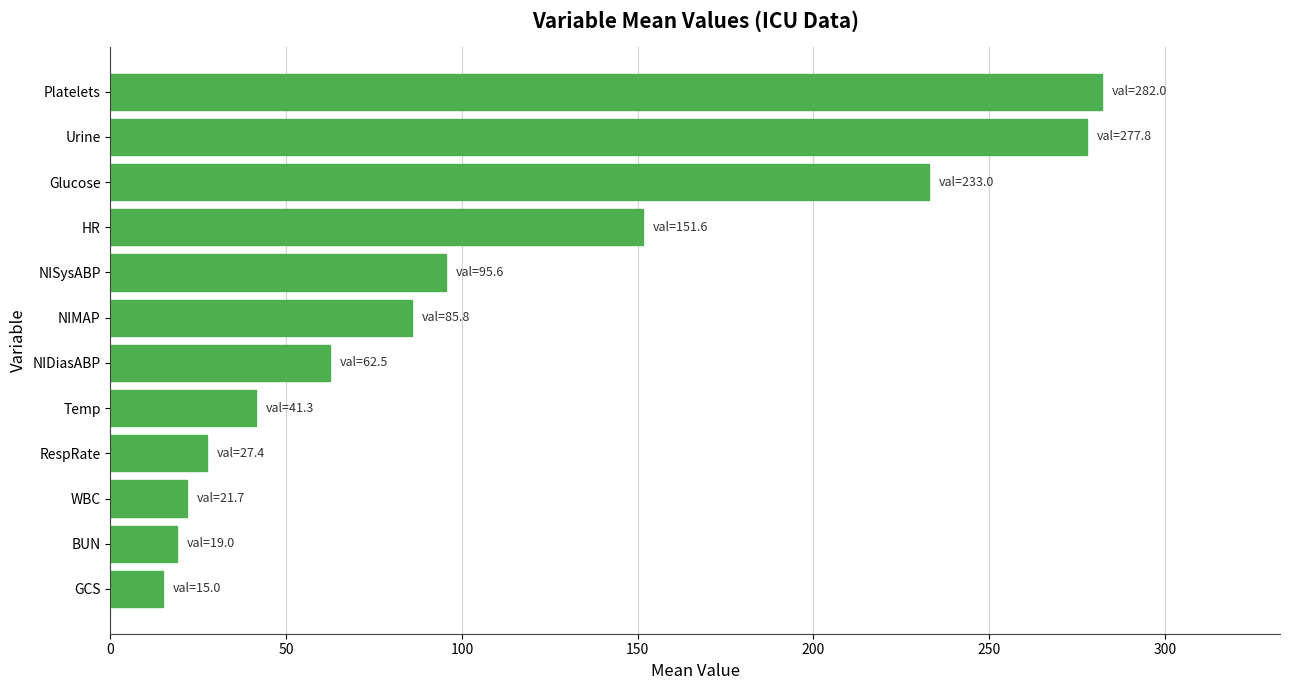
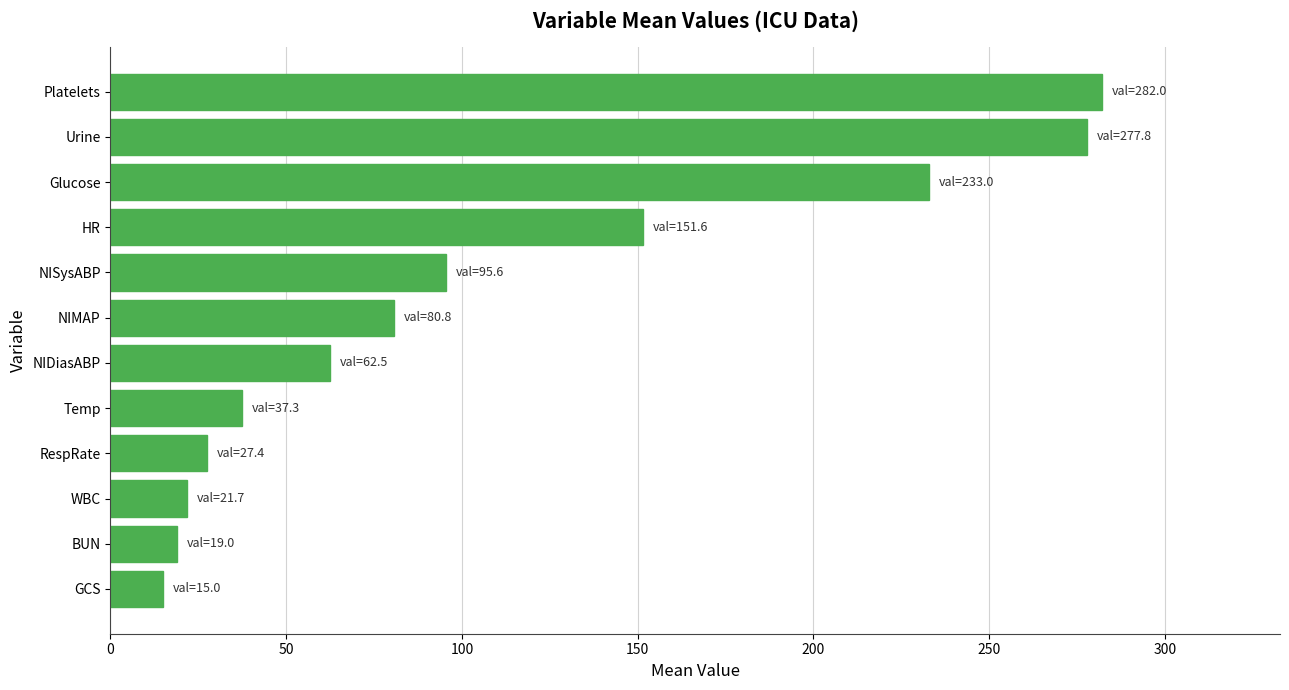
  {
    "Platelets": 282.0,
    "Urine": 277.8,
    "Glucose": 233.0,
    "HR": 151.6,
    "NISysABP": 95.6,
-   "NIMAP": 85.8,
+   "NIMAP": 80.8,
    "NIDiasABP": 62.5,
-   "Temp": 41.3,
+   "Temp": 37.3,
    "RespRate": 27.4,
    "WBC": 21.7,
    "BUN": 19.0,
    "GCS": 15.0
  }
